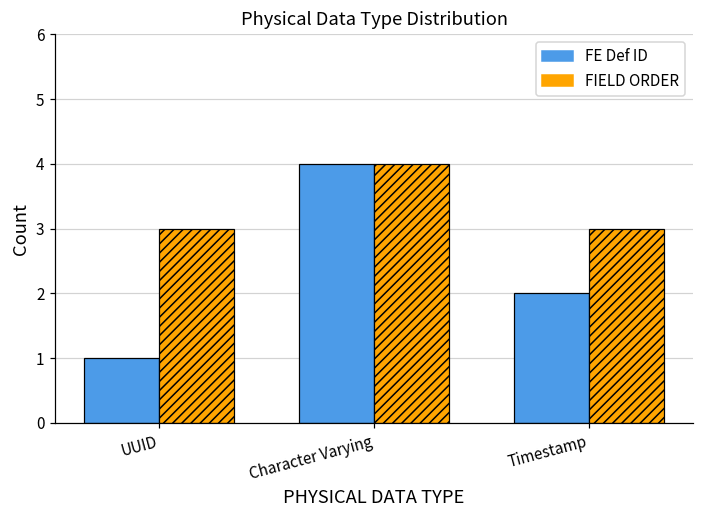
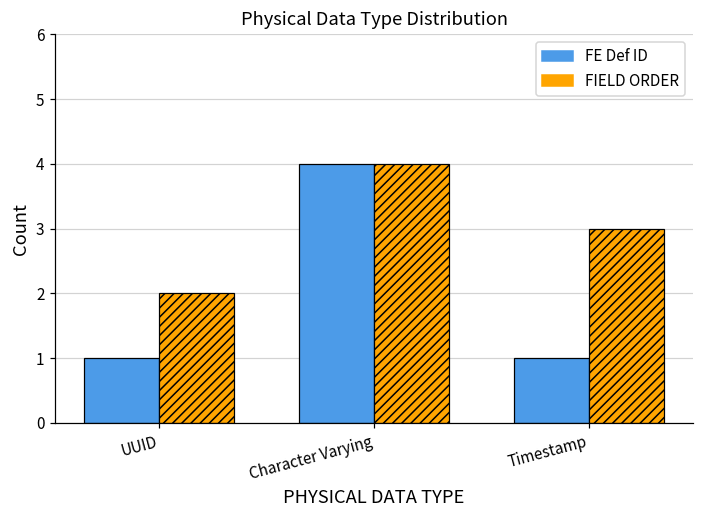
  {
    "FE Def ID": {
      "UUID": 1,
      "Character Varying": 4,
-     "Timestamp": 2
+     "Timestamp": 1
    },
    "FIELD ORDER": {
-     "UUID": 3,
+     "UUID": 2,
      "Character Varying": 4,
      "Timestamp": 3
    }
  }
